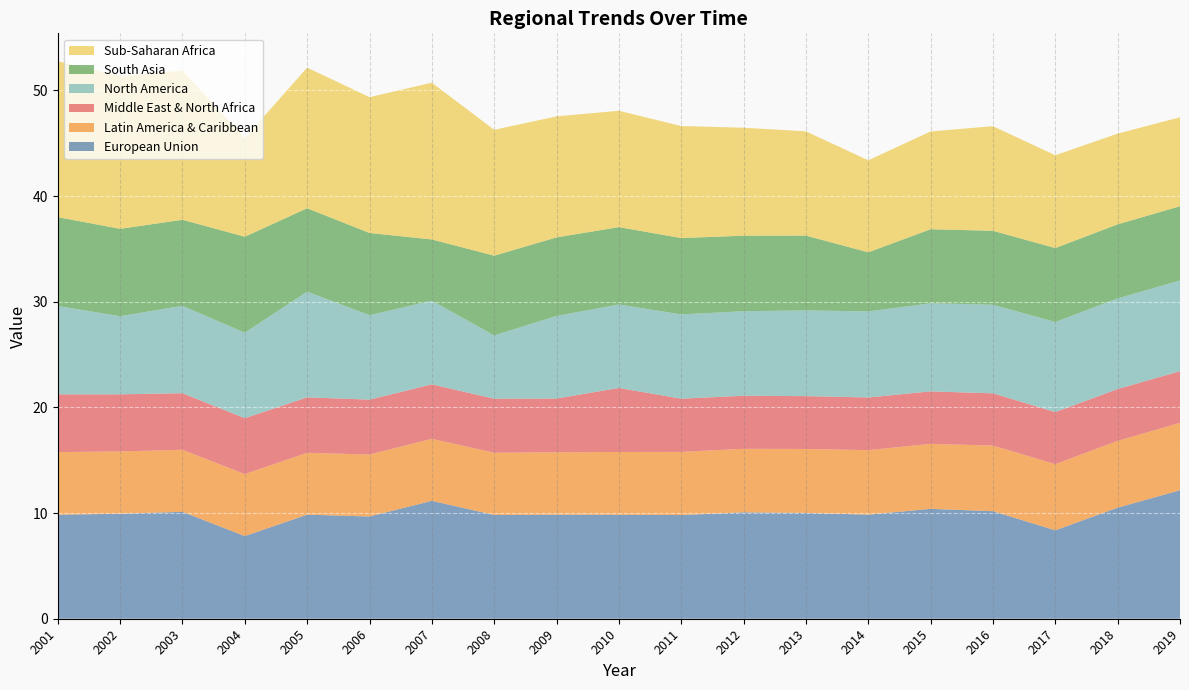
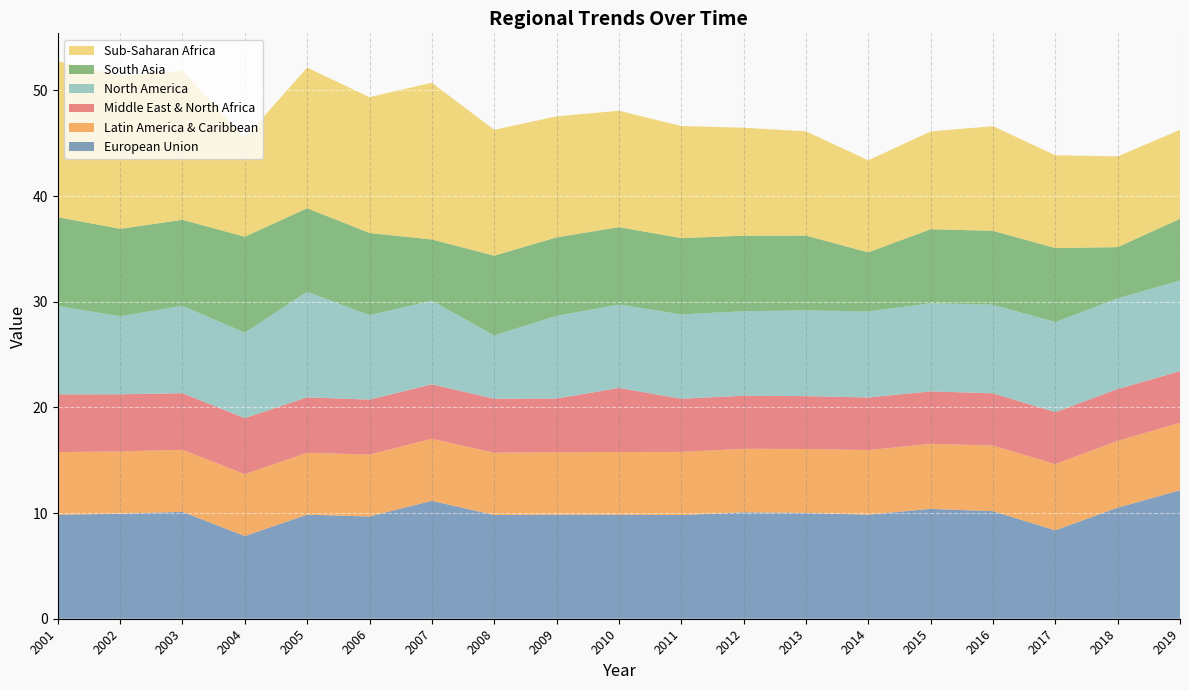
  {
    "European Union": {
      "2001": 9.8,
      "2002": 9.9,
      "2003": 10.1,
      "2004": 7.8,
      "2005": 9.8,
      "2006": 9.7,
      "2007": 11.2,
      "2008": 9.8,
      "2009": 9.8,
      "2010": 9.8,
      "2011": 9.8,
      "2012": 10.1,
      "2013": 10.0,
      "2014": 9.9,
      "2015": 10.4,
      "2016": 10.2,
      "2017": 8.4,
      "2018": 10.5,
      "2019": 12.2
    },
    "Latin America & Caribbean": {
      "2001": 5.9,
      "2002": 5.9,
      "2003": 5.9,
      "2004": 5.9,
      "2005": 5.9,
      "2006": 5.9,
      "2007": 5.9,
      "2008": 5.9,
      "2009": 5.9,
      "2010": 5.9,
      "2011": 6.0,
      "2012": 6.0,
      "2013": 6.1,
      "2014": 6.1,
      "2015": 6.2,
      "2016": 6.2,
      "2017": 6.3,
      "2018": 6.3,
      "2019": 6.4
    },
    "Middle East & North Africa": {
      "2001": 5.5,
      "2002": 5.4,
      "2003": 5.4,
      "2004": 5.3,
      "2005": 5.2,
      "2006": 5.2,
      "2007": 5.2,
      "2008": 5.1,
      "2009": 5.1,
      "2010": 6.1,
      "2011": 5.0,
      "2012": 5.0,
      "2013": 5.0,
      "2014": 5.0,
      "2015": 5.0,
      "2016": 4.9,
      "2017": 4.9,
      "2018": 4.9,
      "2019": 4.9
    },
    "North America": {
      "2001": 8.4,
      "2002": 7.4,
      "2003": 8.3,
      "2004": 8.1,
      "2005": 10.0,
      "2006": 8.0,
      "2007": 7.9,
      "2008": 6.0,
      "2009": 7.8,
      "2010": 7.9,
      "2011": 8.0,
      "2012": 8.0,
      "2013": 8.1,
      "2014": 8.1,
      "2015": 8.3,
      "2016": 8.4,
      "2017": 8.5,
      "2018": 8.6,
      "2019": 8.6
    },
    "South Asia": {
      "2001": 8.4,
      "2002": 8.3,
      "2003": 8.1,
      "2004": 9.1,
      "2005": 7.9,
      "2006": 7.8,
      "2007": 5.8,
      "2008": 7.5,
      "2009": 7.4,
      "2010": 7.3,
      "2011": 7.2,
      "2012": 7.1,
      "2013": 7.1,
      "2014": 5.6,
      "2015": 7.0,
      "2016": 7.0,
      "2017": 7.0,
-     "2018": 7.0,
-     "2019": 7.0
+     "2018": 4.9,
+     "2019": 5.8
    },
    "Sub-Saharan Africa": {
      "2001": 14.8,
      "2005": 13.3,
      "2006": 12.9,
      "2007": 14.8,
      "2008": 11.9,
      "2009": 11.5,
      "2010": 11.0,
      "2011": 10.6,
      "2012": 10.2,
      "2013": 9.9,
      "2014": 8.7,
      "2015": 9.3,
      "2016": 9.9,
      "2017": 8.8,
      "2018": 8.6,
      "2019": 8.4
    }
  }
